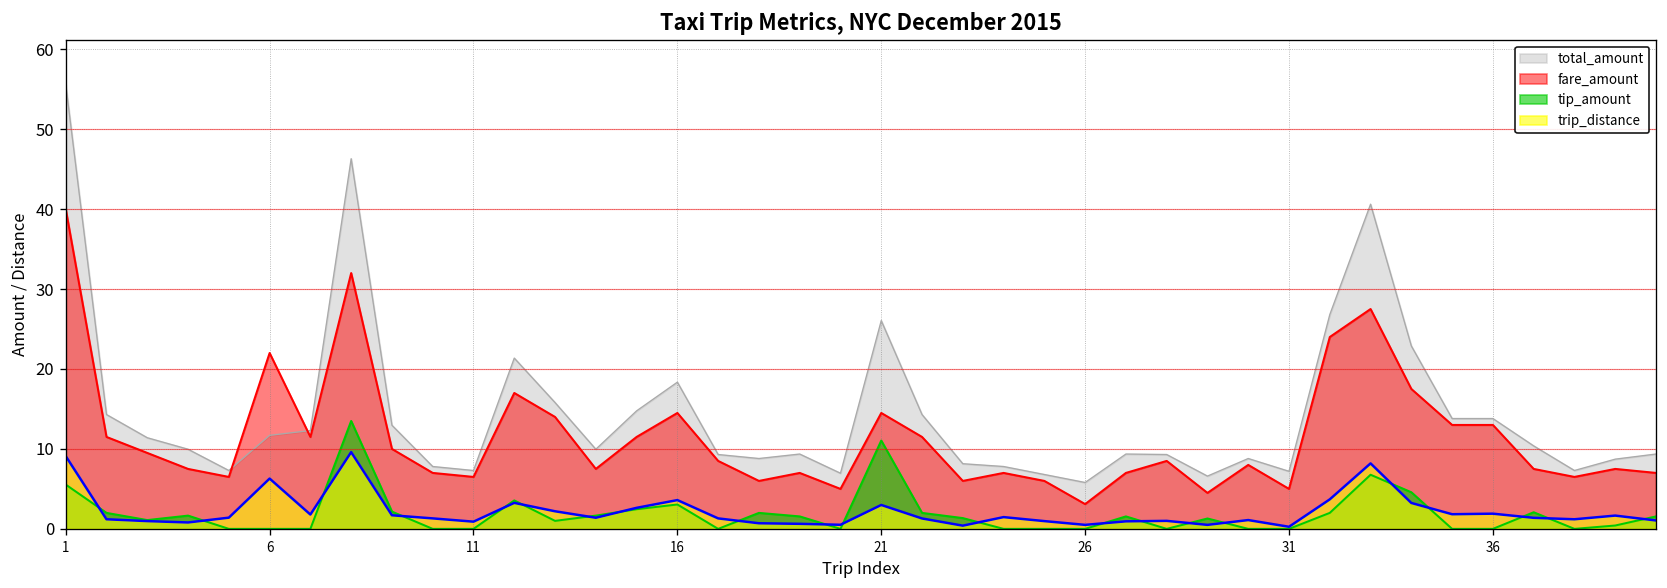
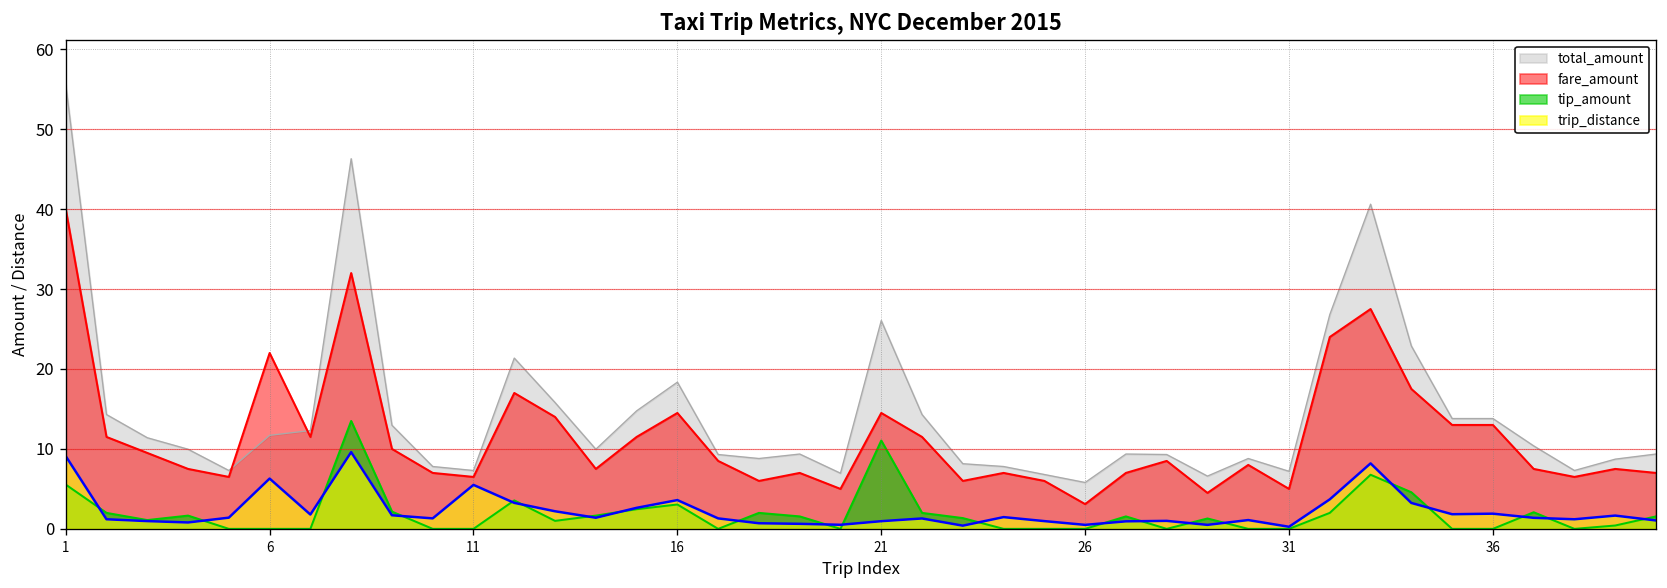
  {
    "total_amount": {
      "1": 56,
      "6": 12,
      "11": 7,
      "16": 18,
      "21": 26,
      "26": 6,
      "31": 7,
      "36": 14
    },
    "fare_amount": {
      "1": 40,
      "6": 22,
      "11": 7,
      "16": 15,
      "21": 15,
      "26": 3,
      "31": 5,
      "36": 13
    },
    "tip_amount": {
      "1": 6,
      "6": 0,
      "11": 0,
      "16": 3,
      "21": 11,
      "26": 0,
      "36": 0
    },
    "trip_distance": {
      "1": 9,
      "6": 6,
-     "11": 1,
+     "11": 6,
      "16": 4,
-     "21": 3,
+     "21": 1,
      "26": 1,
      "36": 2
    }
  }
